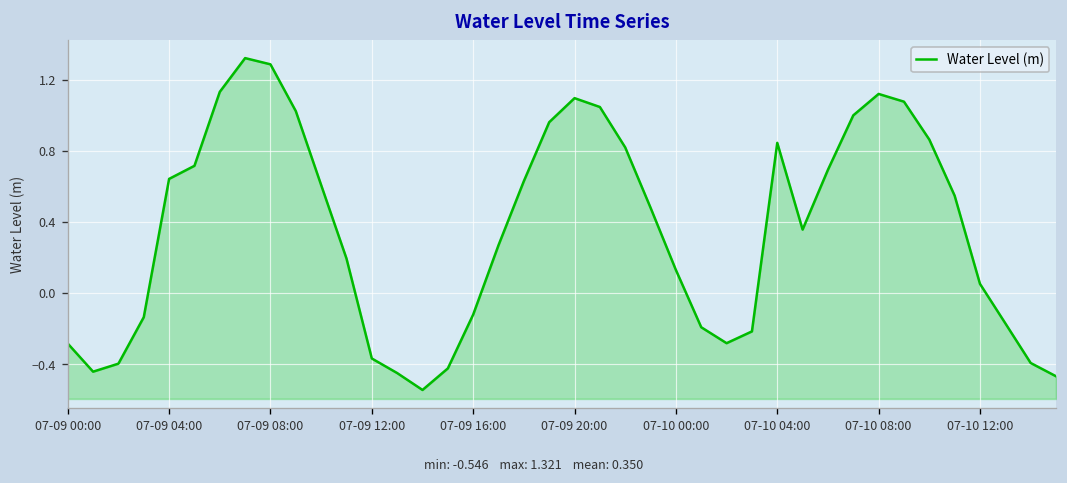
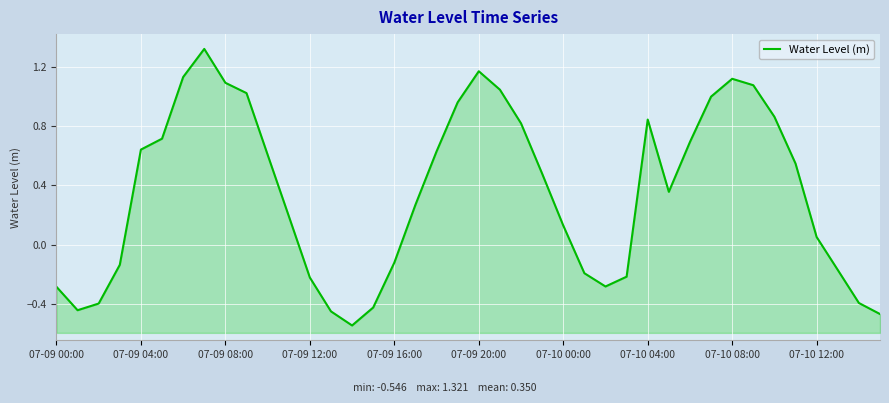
  {
    "07-09 00:00": -0.29,
    "07-09 04:00": 0.64,
-   "07-09 08:00": 1.29,
-   "07-09 12:00": -0.37,
+   "07-09 08:00": 1.09,
+   "07-09 12:00": -0.22,
    "07-09 16:00": -0.12,
-   "07-09 20:00": 1.10,
+   "07-09 20:00": 1.17,
    "07-10 00:00": 0.13,
    "07-10 04:00": 0.84,
    "07-10 08:00": 1.12,
    "07-10 12:00": 0.05
  }
